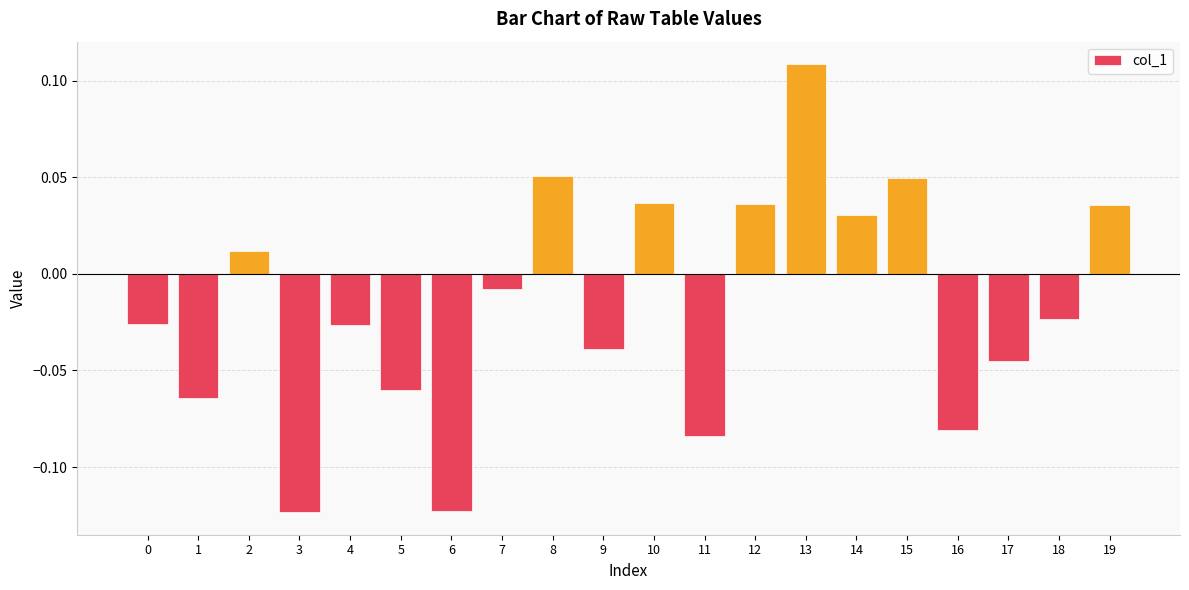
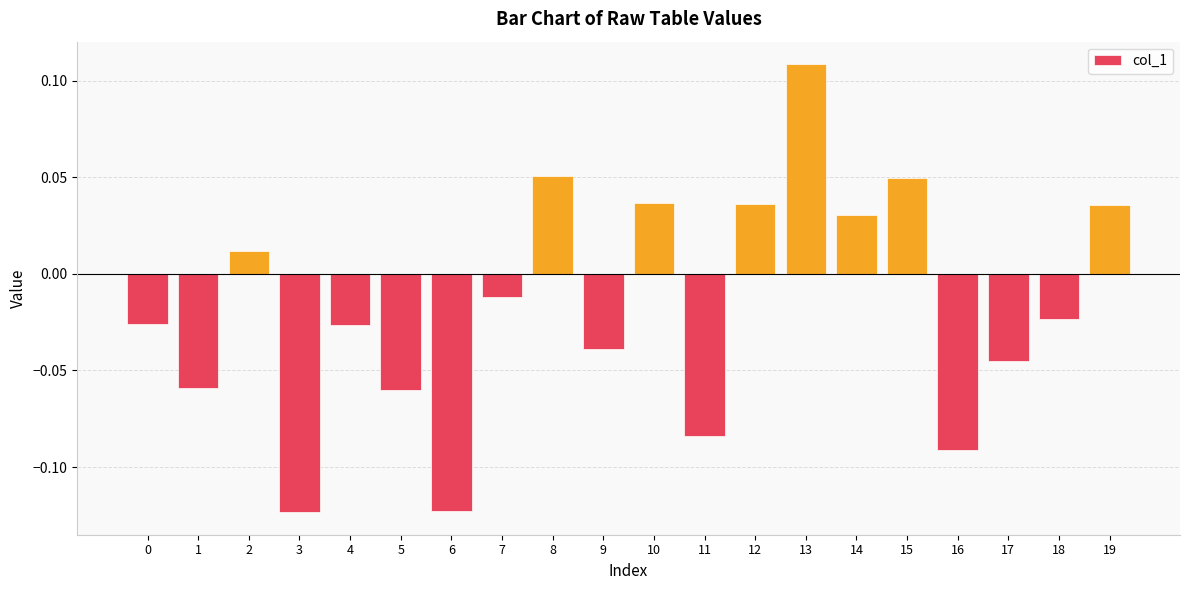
  {
    "0": -0.026,
-   "1": -0.064,
+   "1": -0.059,
    "2": 0.012,
    "3": -0.123,
    "4": -0.027,
    "5": -0.060,
    "6": -0.123,
-   "7": -0.008,
+   "7": -0.012,
    "8": 0.050,
    "9": -0.039,
    "10": 0.037,
    "11": -0.084,
    "12": 0.036,
    "13": 0.109,
    "14": 0.031,
    "15": 0.050,
-   "16": -0.081,
+   "16": -0.091,
    "17": -0.045,
    "18": -0.023,
    "19": 0.036
  }
